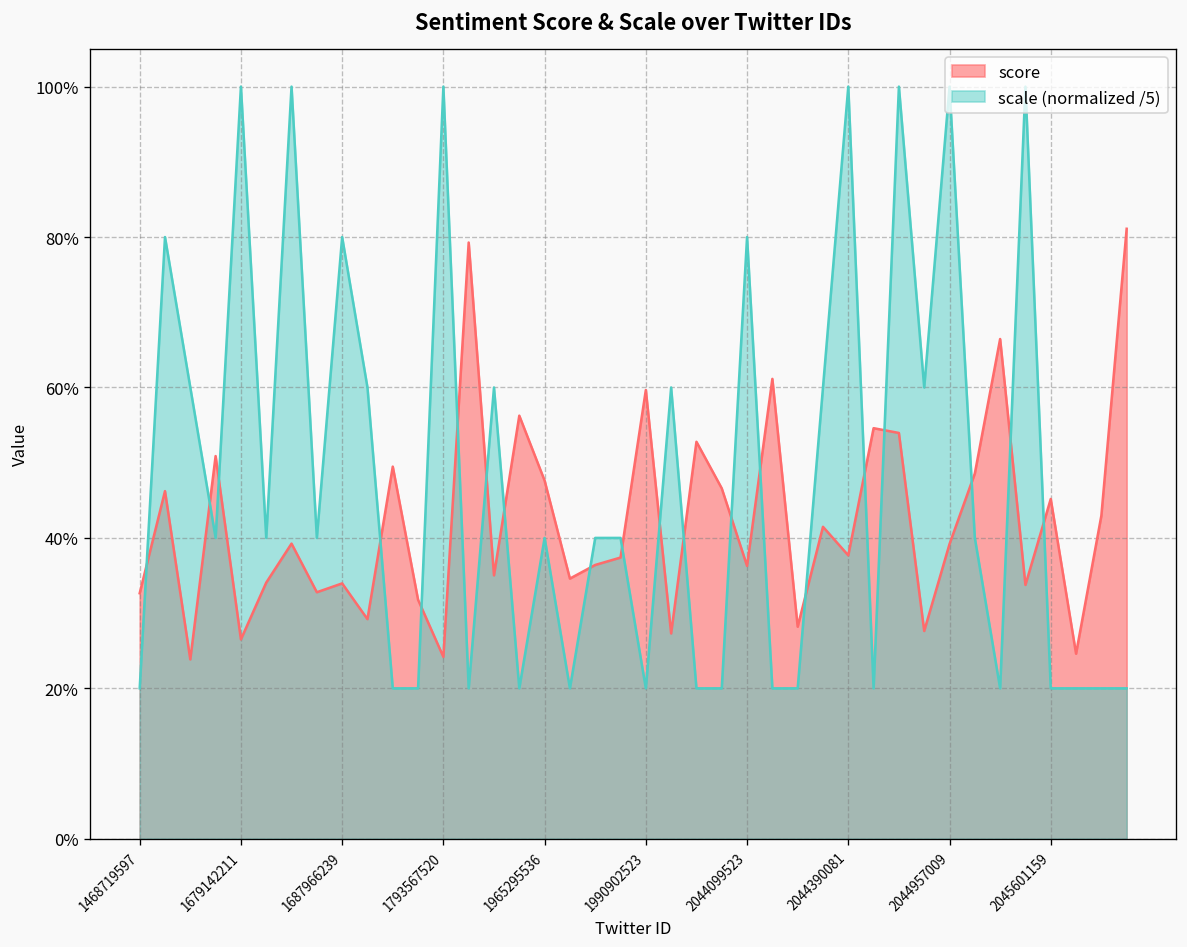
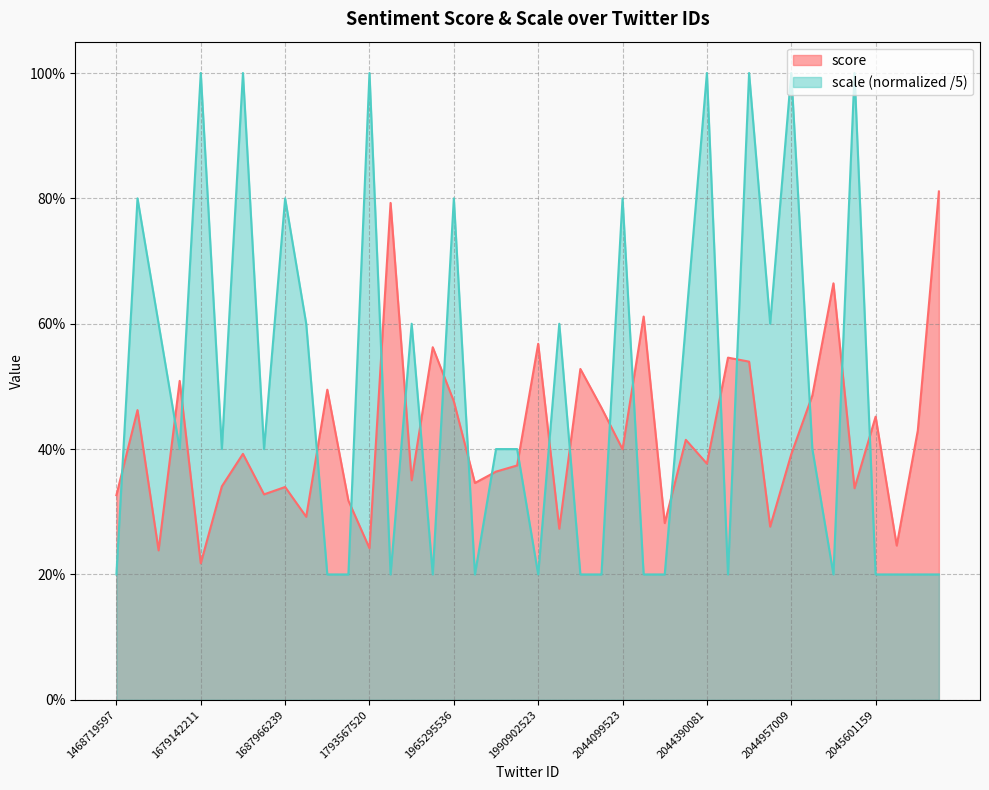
  {
    "score": {
      "1468719597": "33%",
-     "1679142211": "27%",
+     "1679142211": "22%",
      "1687966239": "34%",
      "1793567520": "24%",
      "1965295536": "48%",
-     "1990902523": "60%",
-     "2044099523": "36%",
+     "1990902523": "57%",
+     "2044099523": "40%",
      "2044390081": "38%",
      "2044957009": "39%",
      "2045601159": "45%"
    },
    "scale (normalized /5)": {
      "1468719597": "20%",
      "1679142211": "100%",
      "1687966239": "80%",
      "1793567520": "100%",
-     "1965295536": "40%",
+     "1965295536": "80%",
      "1990902523": "20%",
      "2044099523": "80%",
      "2044390081": "100%",
      "2045601159": "20%"
    }
  }
